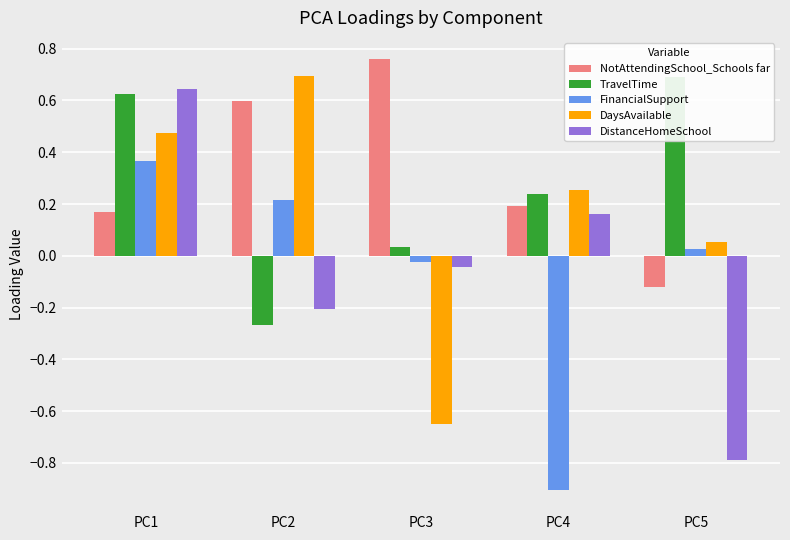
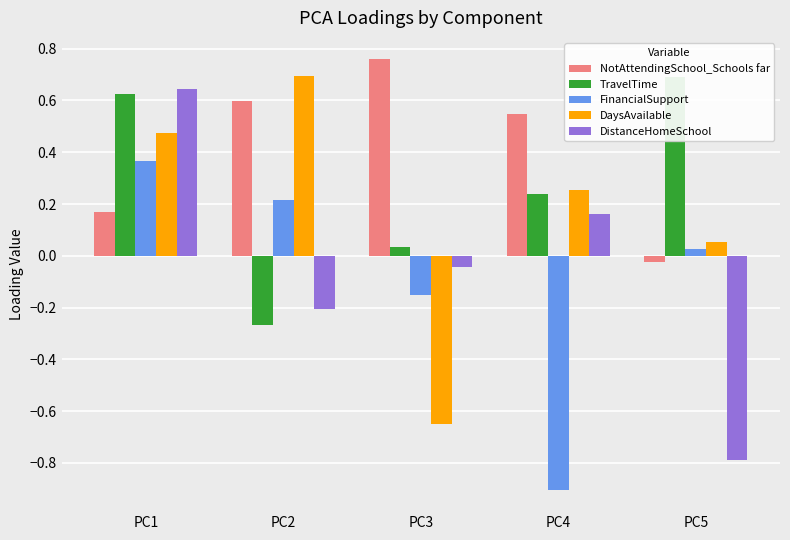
  {
    "NotAttendingSchool_Schools far": {
      "PC1": 0.17,
      "PC2": 0.60,
      "PC3": 0.76,
-     "PC4": 0.19,
-     "PC5": -0.12
+     "PC4": 0.55,
+     "PC5": -0.02
    },
    "TravelTime": {
      "PC1": 0.63,
      "PC2": -0.27,
      "PC3": 0.03,
      "PC4": 0.24
    },
    "FinancialSupport": {
      "PC1": 0.37,
      "PC2": 0.21,
-     "PC3": -0.02,
+     "PC3": -0.15,
      "PC4": -0.90,
      "PC5": 0.03
    },
    "DaysAvailable": {
      "PC1": 0.47,
      "PC2": 0.69,
      "PC3": -0.65,
      "PC4": 0.26,
      "PC5": 0.05
    },
    "DistanceHomeSchool": {
      "PC1": 0.64,
      "PC2": -0.21,
      "PC3": -0.04,
      "PC4": 0.16,
      "PC5": -0.79
    }
  }
